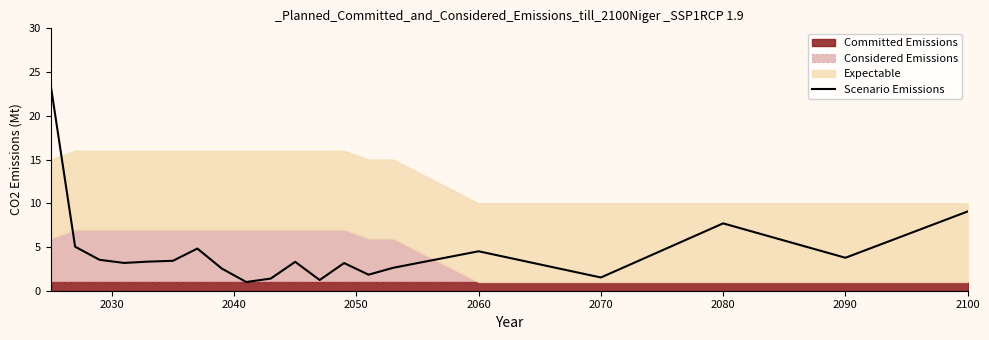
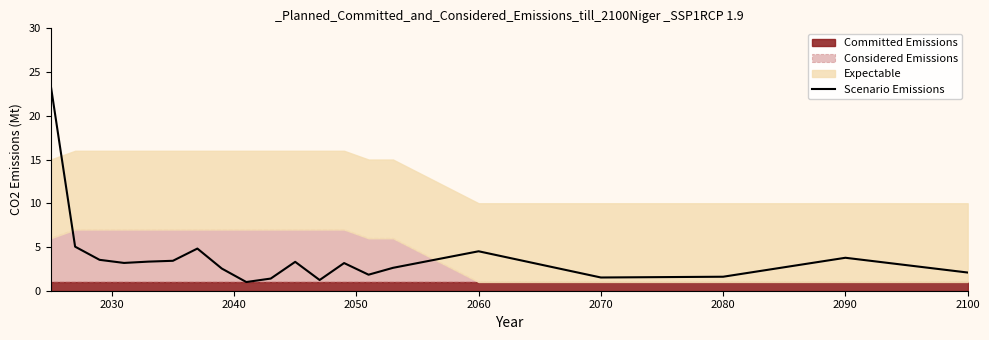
  {
    "Scenario Emissions": {
      "2060": 5,
      "2070": 2,
-     "2080": 8,
+     "2080": 2,
      "2090": 4,
-     "2100": 9
+     "2100": 2
    }
  }
